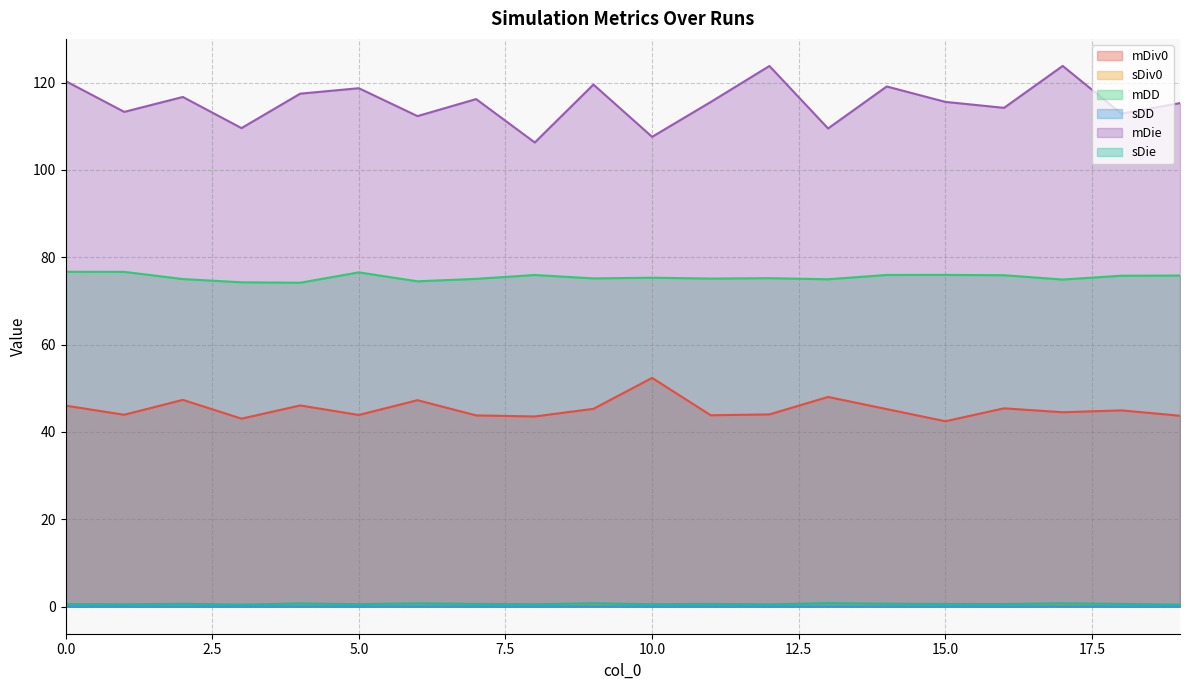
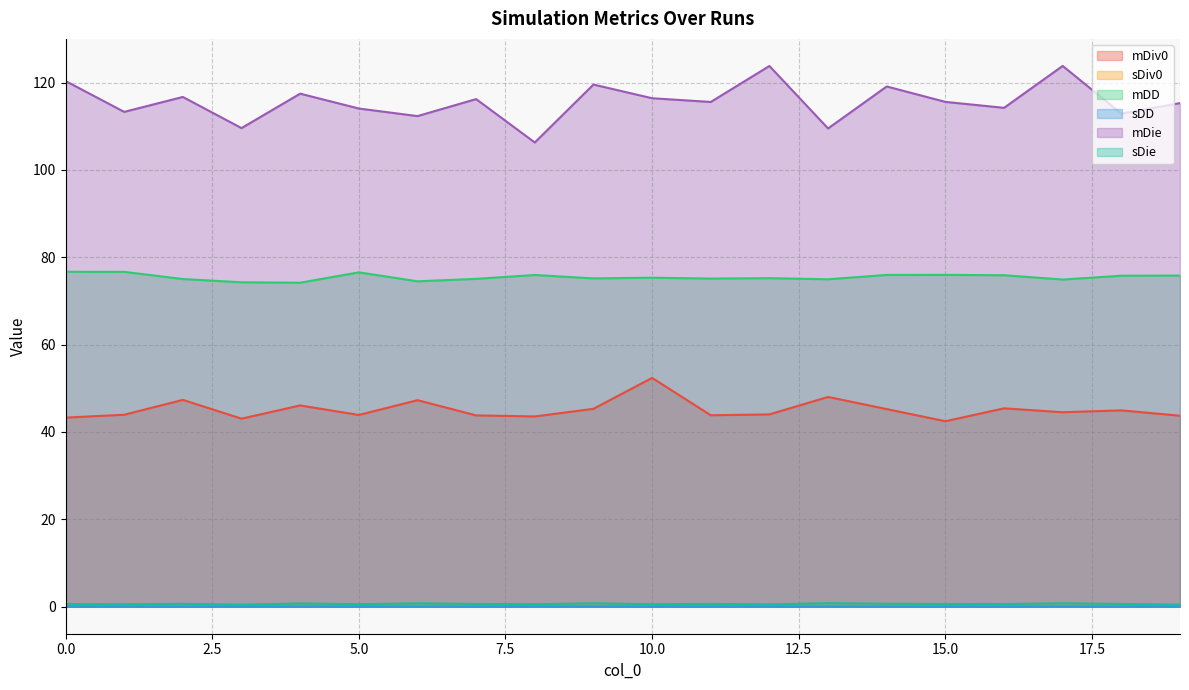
  {
    "mDiv0": {
-     "0.0": 46,
+     "0.0": 43,
      "5.0": 44,
      "10.0": 52,
      "15.0": 42
    },
    "mDie": {
      "0.0": 120,
-     "5.0": 119,
-     "10.0": 108,
+     "5.0": 114,
+     "10.0": 116,
      "15.0": 116
    }
  }
